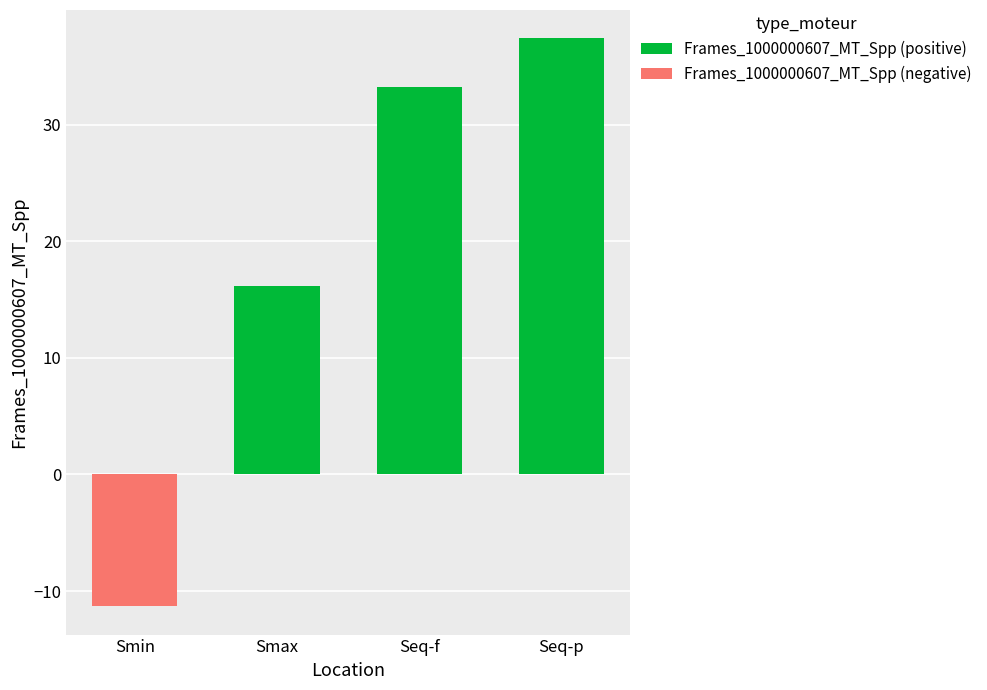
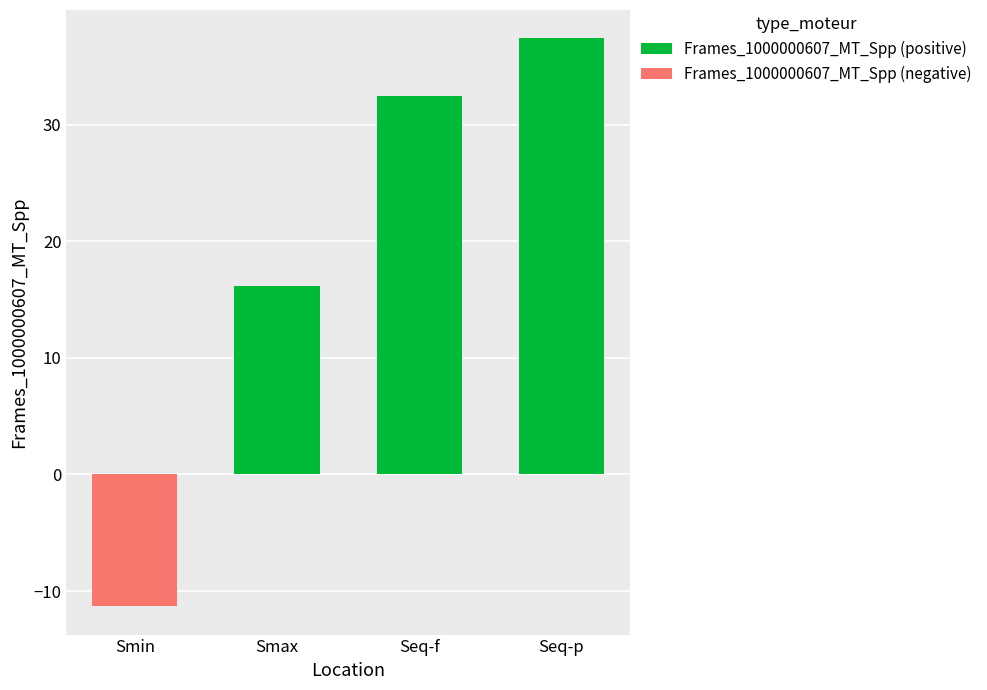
  {
    "Frames_1000000607_MT_Spp (positive)": {
      "Smin": 0.0,
      "Smax": 16.2,
-     "Seq-f": 33.2,
+     "Seq-f": 32.5,
      "Seq-p": 37.4
    },
    "Frames_1000000607_MT_Spp (negative)": {
      "Smin": -11.3,
      "Smax": 0.0,
      "Seq-f": 0.0,
      "Seq-p": 0.0
    }
  }
